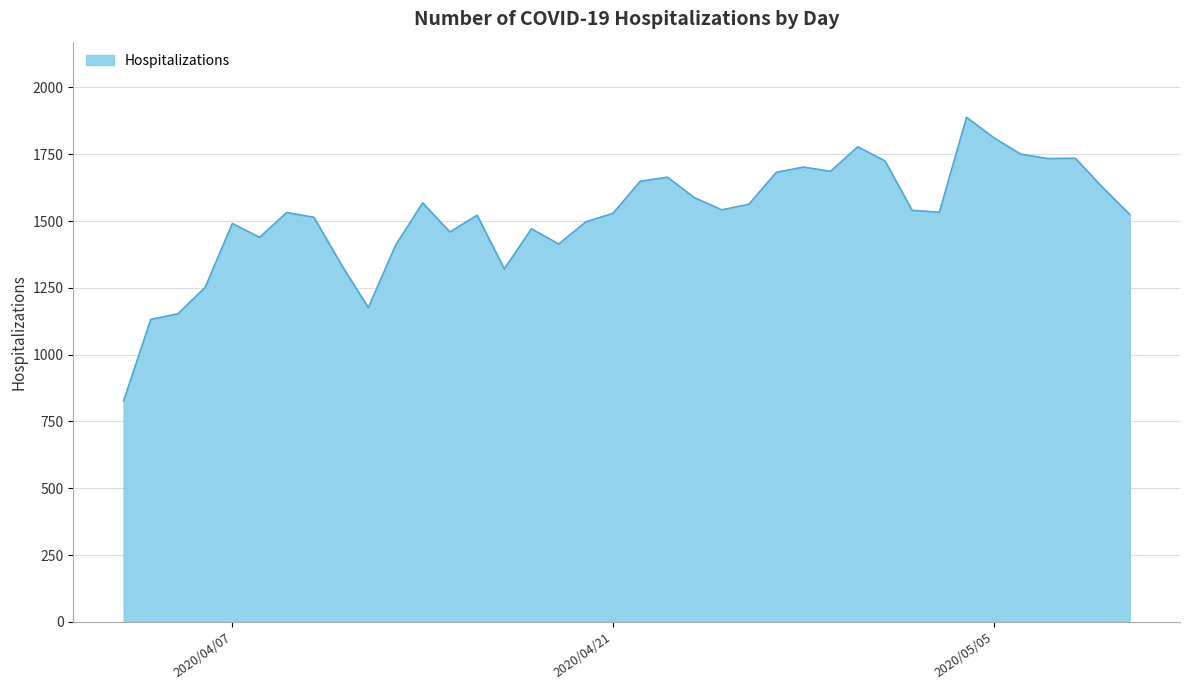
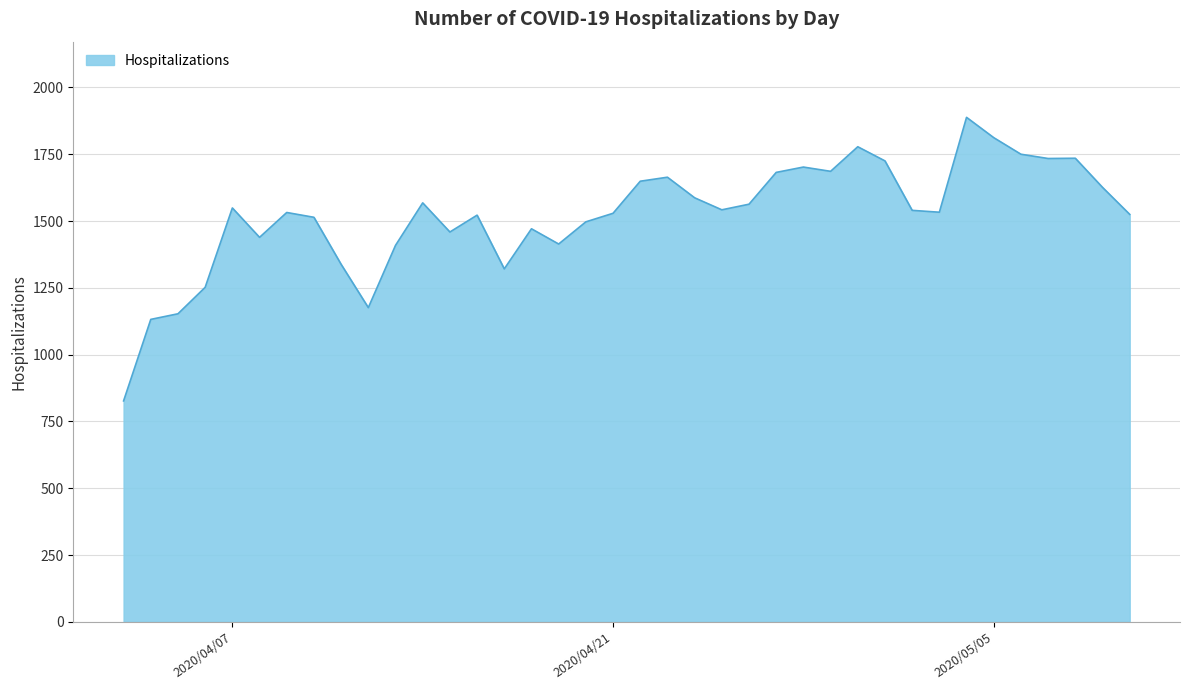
  {
-   "2020/04/07": 1490,
+   "2020/04/07": 1550,
    "2020/04/21": 1530,
    "2020/05/05": 1810
  }
